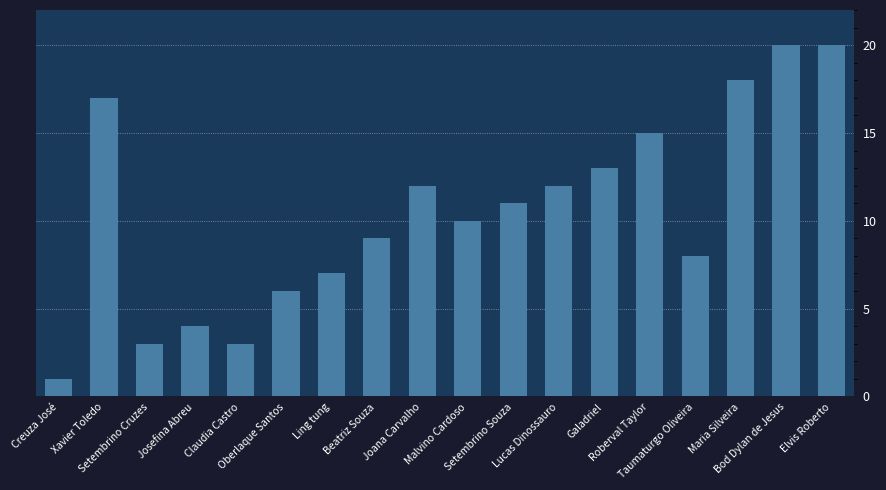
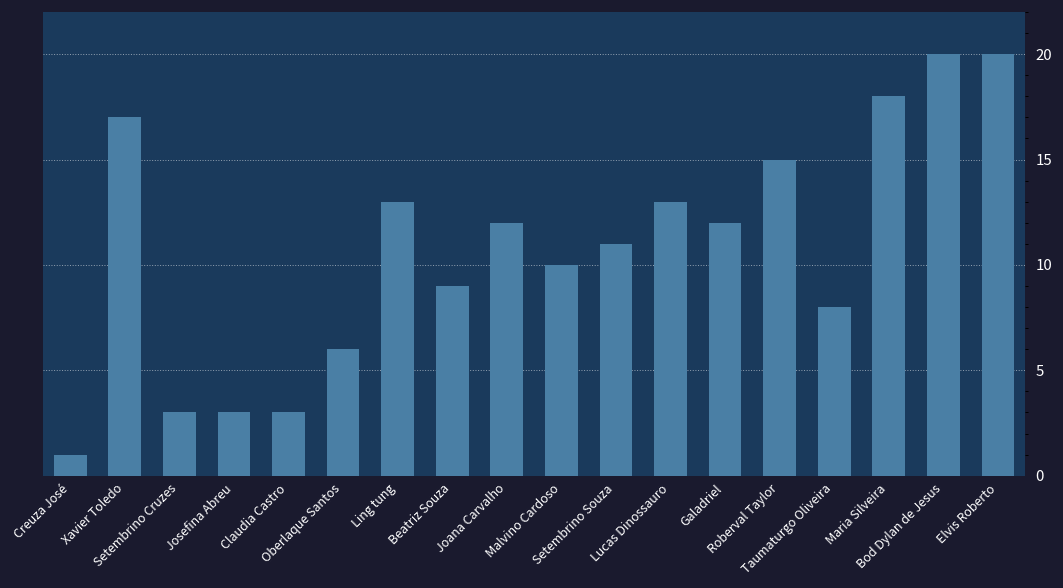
  {
    "Creuza José": 1,
    "Xavier Toledo": 17,
    "Setembrino Cruzes": 3,
-   "Josefina Abreu": 4,
+   "Josefina Abreu": 3,
    "Claudia Castro": 3,
    "Oberlaque Santos": 6,
-   "Ling tung": 7,
+   "Ling tung": 13,
    "Beatriz Souza": 9,
    "Joana Carvalho": 12,
    "Malvino Cardoso": 10,
    "Setembrino Souza": 11,
-   "Lucas Dinossauro": 12,
-   "Galadriel": 13,
+   "Lucas Dinossauro": 13,
+   "Galadriel": 12,
    "Roberval Taylor": 15,
    "Taumaturgo Oliveira": 8,
    "Maria Silveira": 18,
    "Bod Dylan de Jesus": 20,
    "Elvis Roberto": 20
  }
